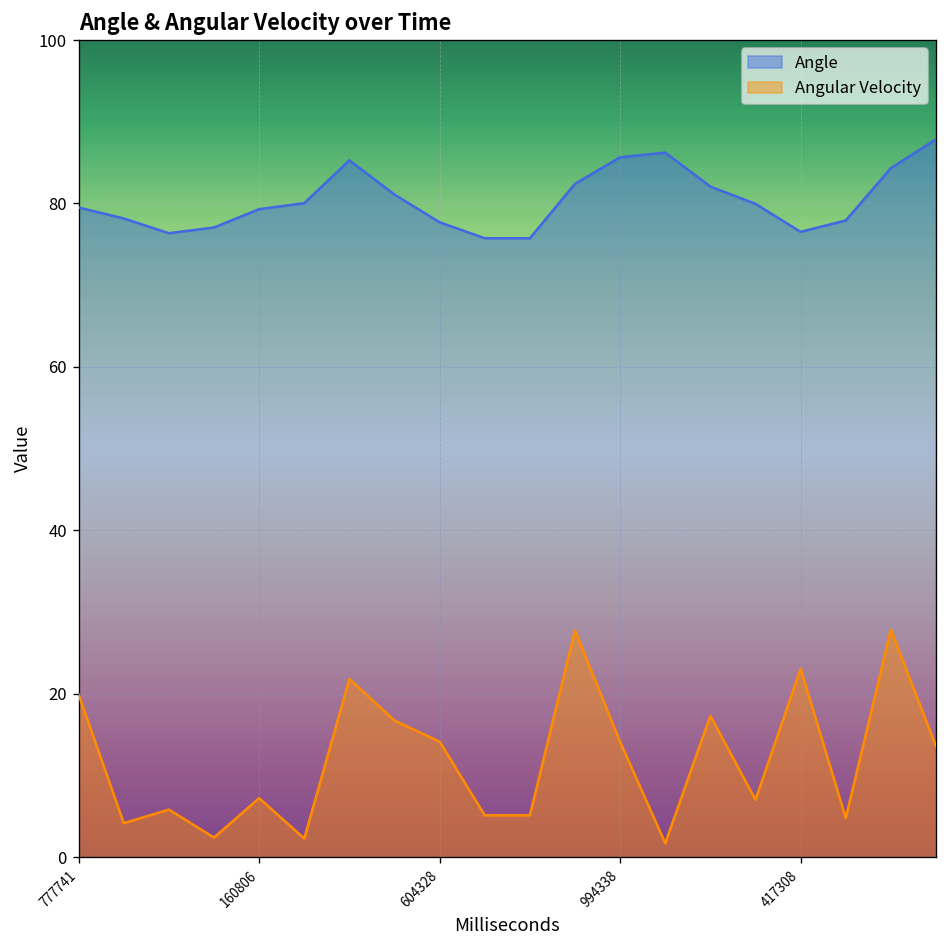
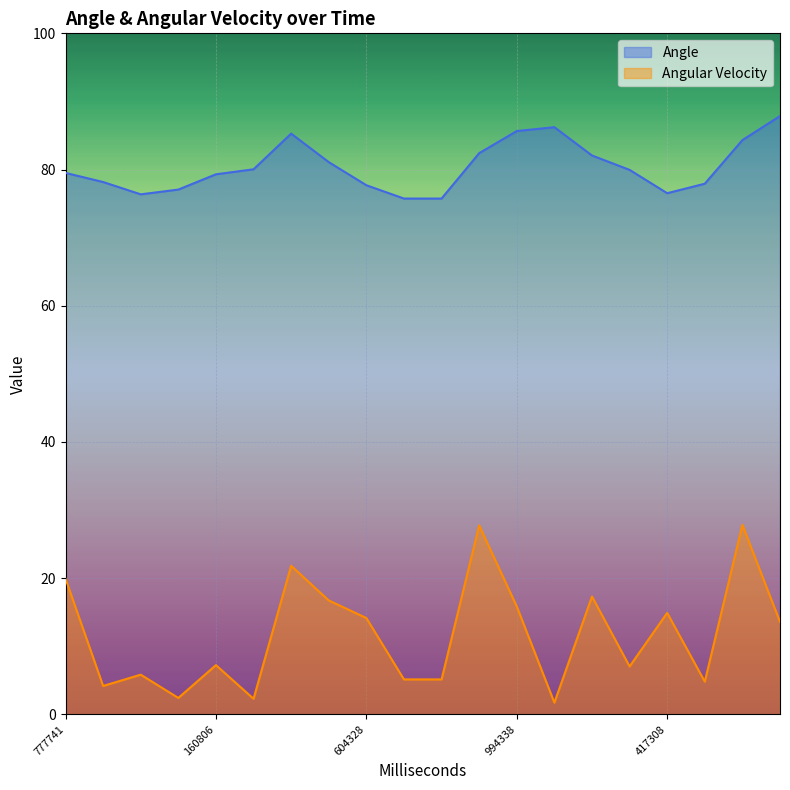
  {
    "Angle": {
      "777741": 80,
      "160806": 79,
      "604328": 78,
      "994338": 86,
      "417308": 77
    },
    "Angular Velocity": {
      "777741": 20,
      "160806": 7,
      "604328": 14,
-     "994338": 14,
-     "417308": 23
+     "994338": 16,
+     "417308": 15
    }
  }
